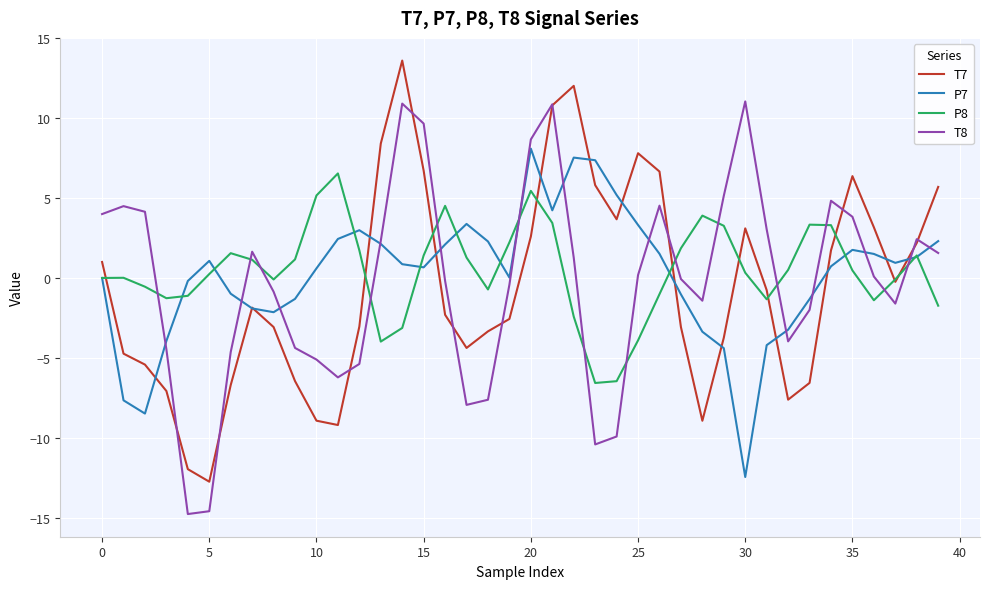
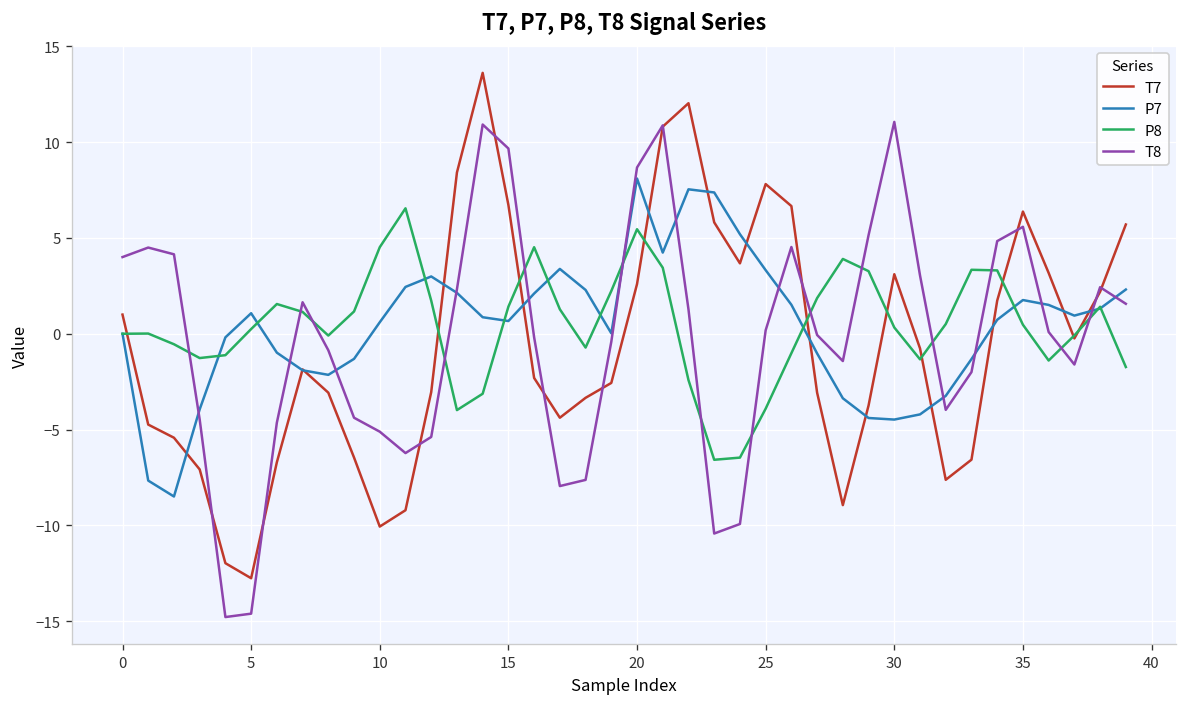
  {
    "T7": {
      "0": 1.0,
      "5": -12.8,
-     "10": -8.9,
+     "10": -10.1,
      "15": 6.7,
      "20": 2.6,
      "25": 7.8,
      "30": 3.1,
      "35": 6.4
    },
    "P7": {
      "5": 1.1,
      "10": 0.6,
      "15": 0.7,
      "20": 8.1,
      "25": 3.3,
-     "30": -12.5,
+     "30": -4.5,
      "35": 1.8
    },
    "P8": {
      "5": 0.2,
-     "10": 5.2,
+     "10": 4.5,
      "15": 1.4,
      "20": 5.5,
      "25": -3.9,
      "30": 0.3,
      "35": 0.5
    },
    "T8": {
      "0": 4.0,
      "5": -14.6,
      "10": -5.1,
      "15": 9.7,
      "20": 8.7,
      "25": 0.2,
      "30": 11.1,
-     "35": 3.8
+     "35": 5.6
    }
  }
